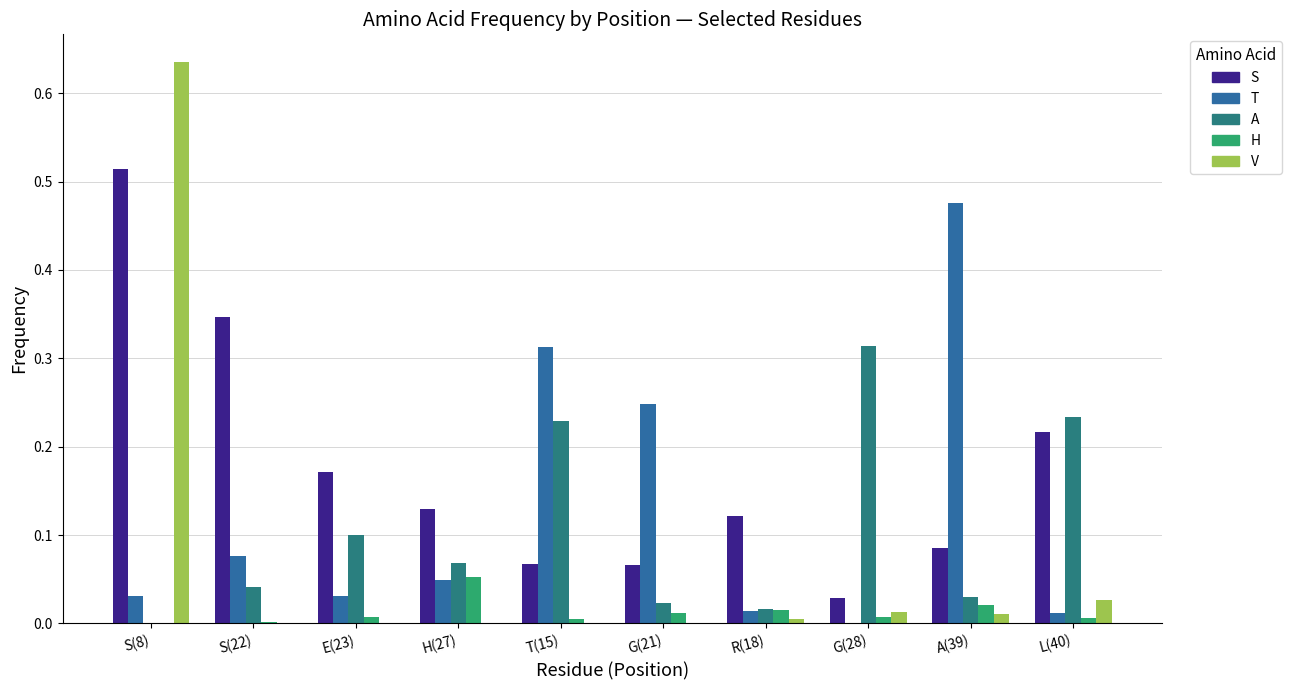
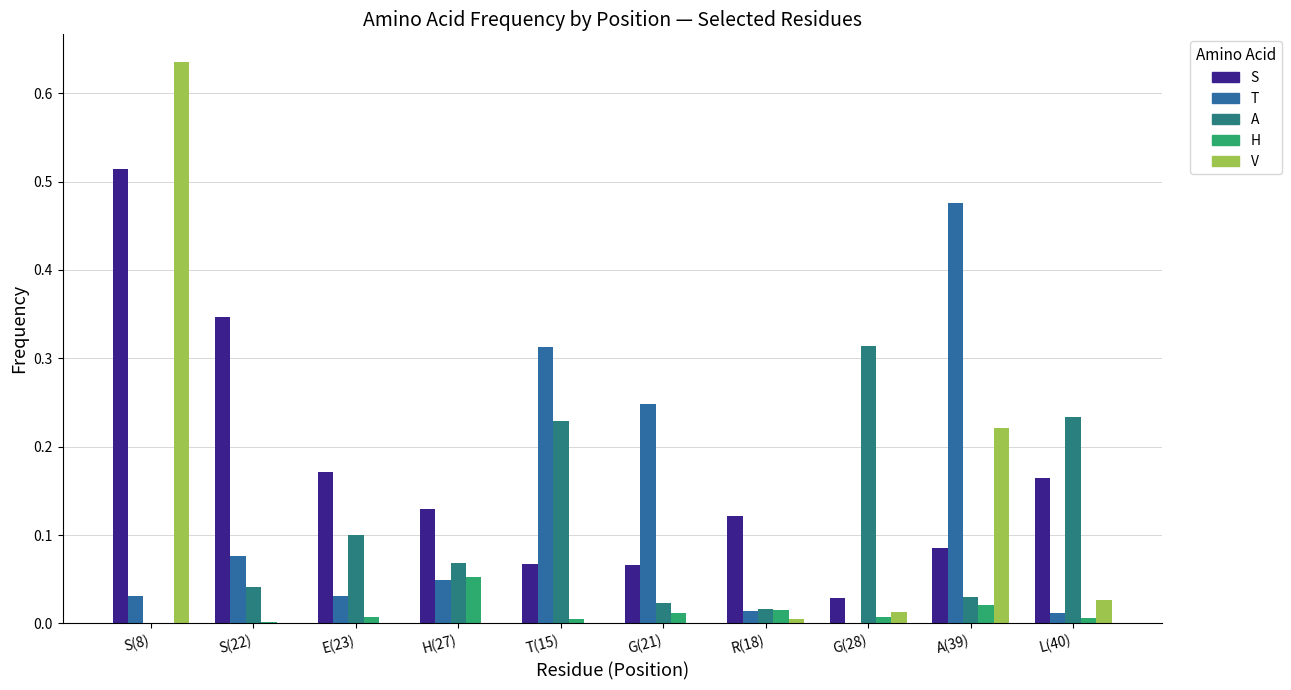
  {
    "S": {
      "S(8)": 0.51,
      "S(22)": 0.35,
      "E(23)": 0.17,
      "H(27)": 0.13,
      "T(15)": 0.07,
      "G(21)": 0.07,
      "R(18)": 0.12,
      "G(28)": 0.03,
      "A(39)": 0.09,
-     "L(40)": 0.22
+     "L(40)": 0.16
    },
    "V": {
      "S(8)": 0.63,
      "S(22)": 0.00,
      "E(23)": 0.00,
      "H(27)": 0.00,
      "T(15)": 0.00,
      "G(21)": 0.00,
      "R(18)": 0.00,
      "G(28)": 0.01,
-     "A(39)": 0.01,
+     "A(39)": 0.22,
      "L(40)": 0.03
    }
  }
